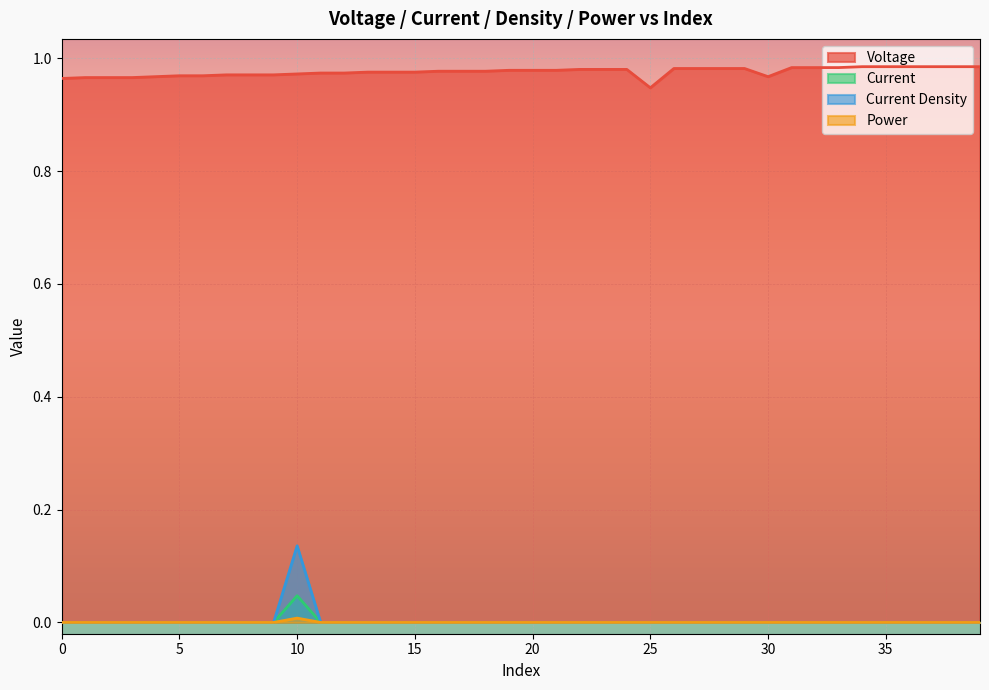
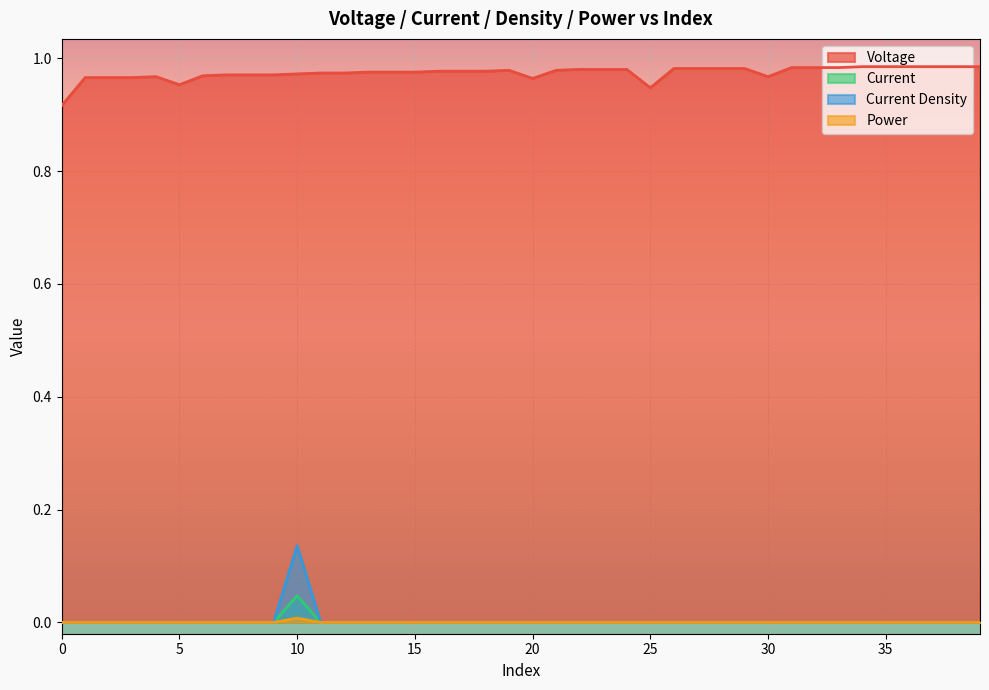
  {
    "Voltage": {
-     "0": 0.96,
-     "5": 0.97,
+     "0": 0.92,
+     "5": 0.95,
      "10": 0.97,
      "15": 0.98,
-     "20": 0.98,
+     "20": 0.96,
      "25": 0.95,
      "30": 0.97
    },
    "Current": {
      "10": 0.05
    },
    "Current Density": {
      "10": 0.14
    },
    "Power": {
      "10": 0.01
    }
  }
